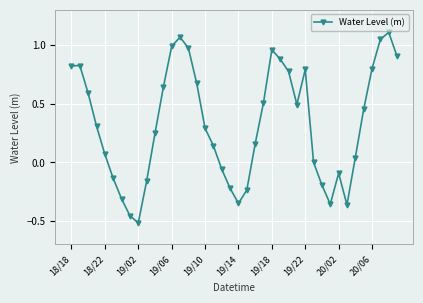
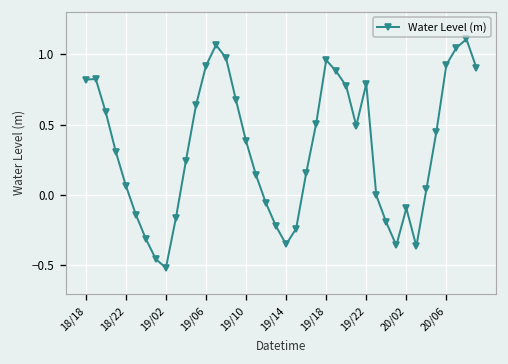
  {
    "18/18": 0.82,
    "18/22": 0.07,
    "19/02": -0.52,
-   "19/06": 0.99,
-   "19/10": 0.29,
+   "19/06": 0.92,
+   "19/10": 0.38,
    "19/14": -0.35,
    "19/18": 0.96,
    "19/22": 0.79,
    "20/02": -0.09,
-   "20/06": 0.80
+   "20/06": 0.93
  }
